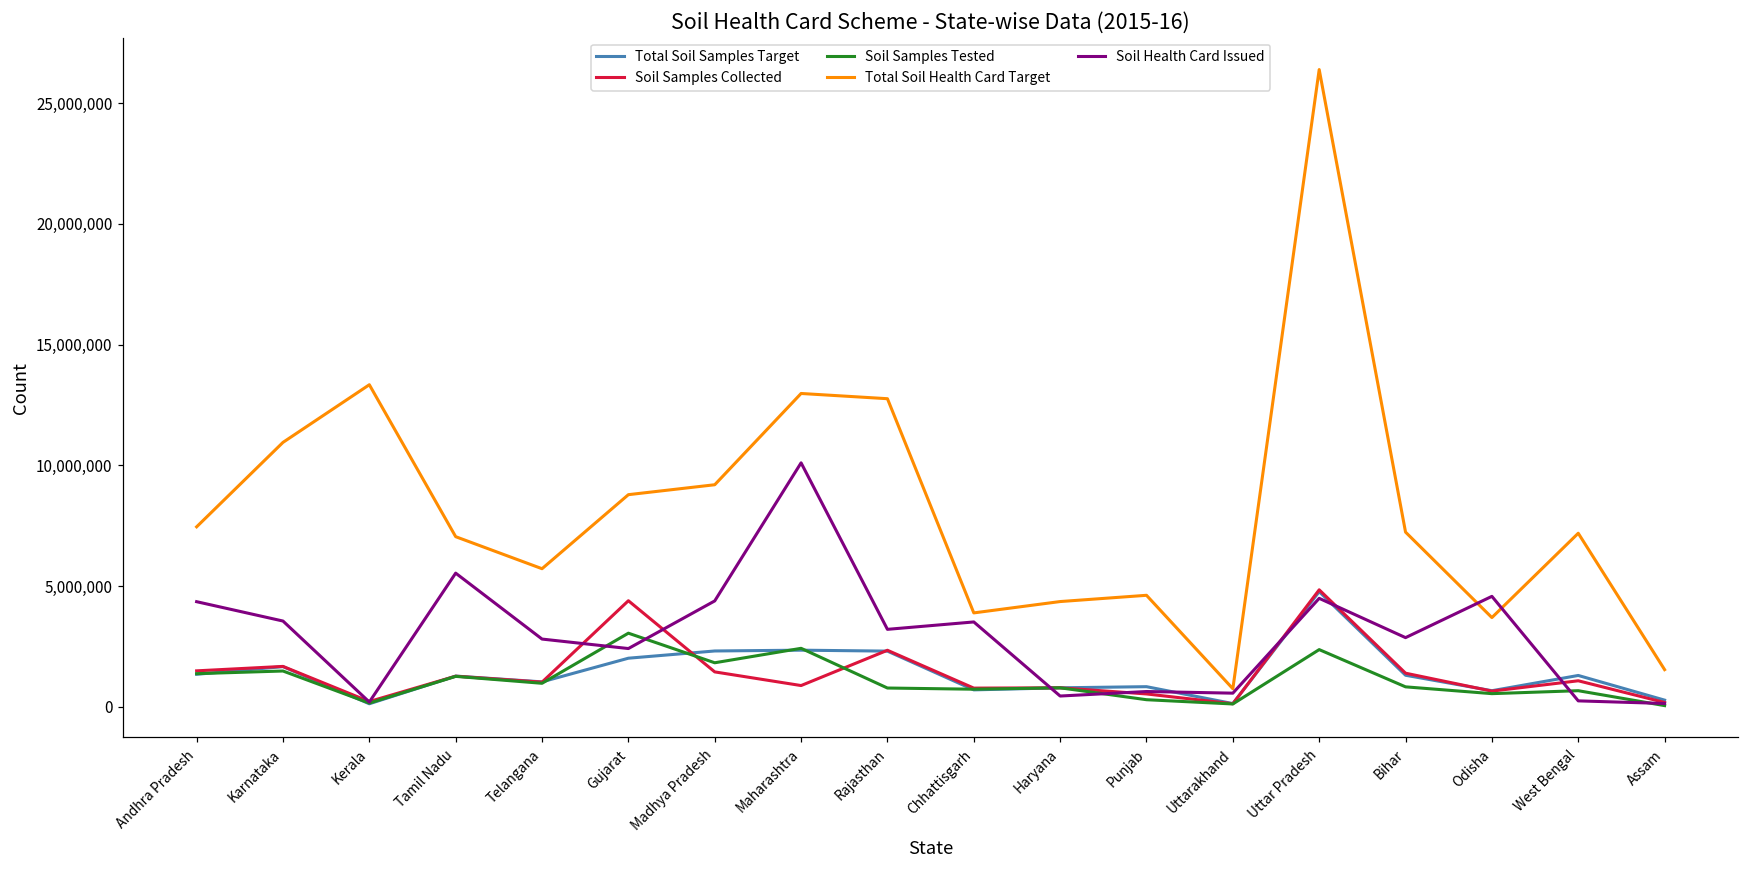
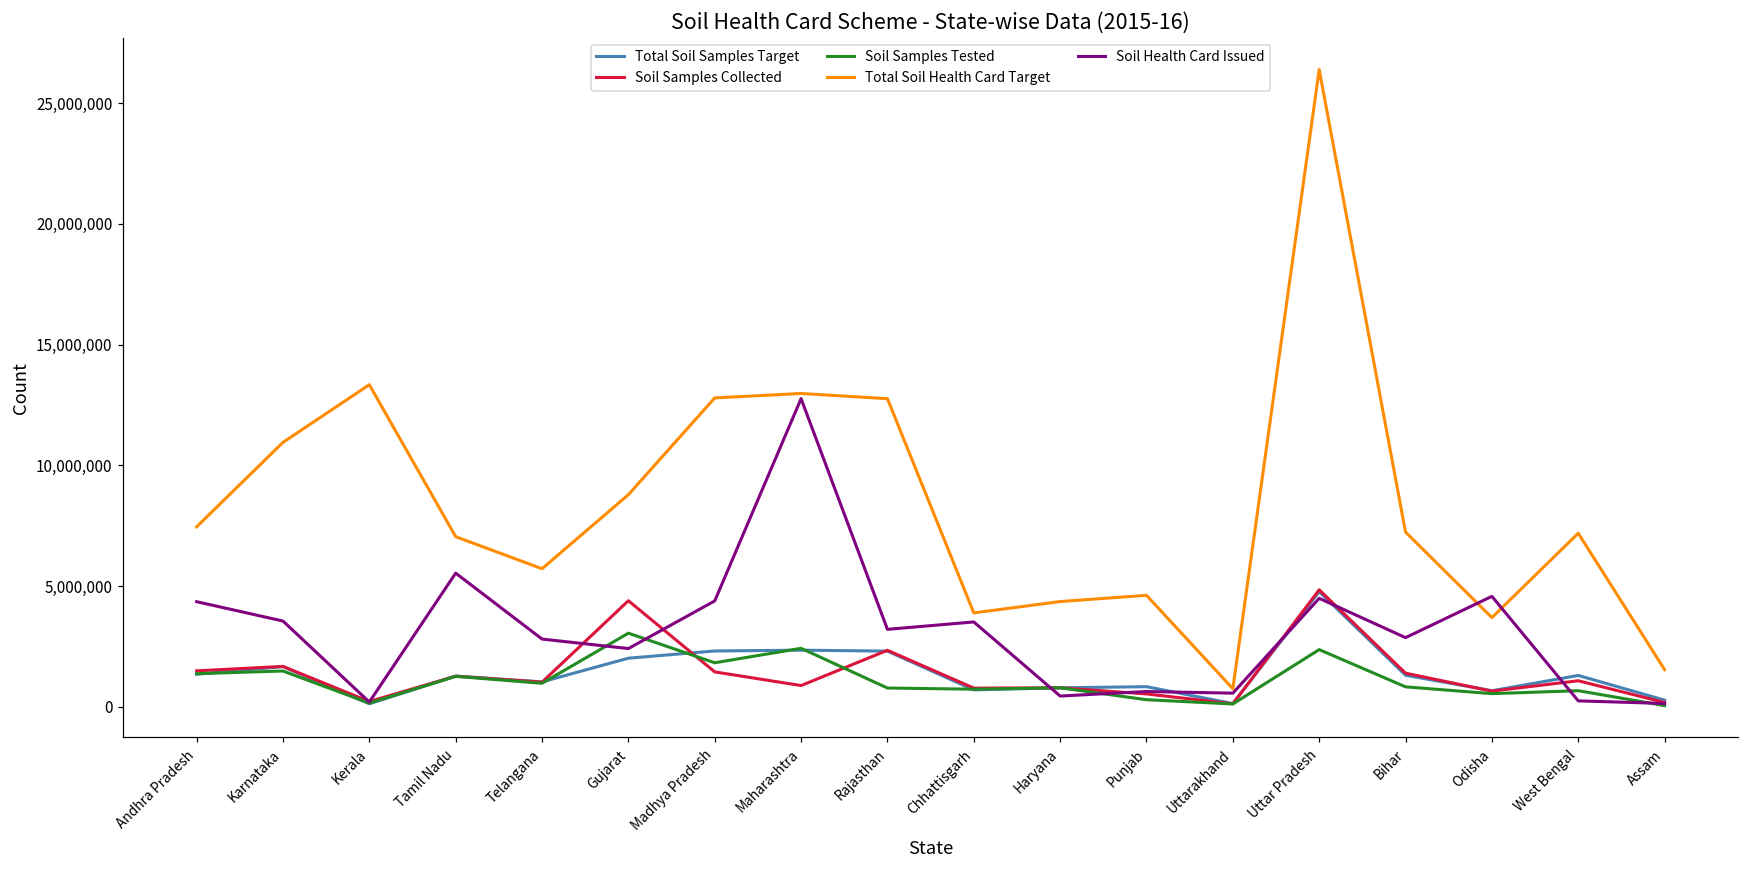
  {
    "Total Soil Samples Target": {
      "Gujarat": "2,000,000",
      "Madhya Pradesh": "2,300,000",
      "Punjab": "800,000",
      "West Bengal": "1,300,000"
    },
    "Soil Samples Collected": {
      "Gujarat": "4,400,000",
      "Madhya Pradesh": "1,400,000",
      "Maharashtra": "900,000",
      "West Bengal": "1,100,000"
    },
    "Soil Samples Tested": {
      "Karnataka": "1,500,000",
      "Gujarat": "3,100,000",
      "Madhya Pradesh": "1,800,000",
      "Rajasthan": "800,000",
      "Punjab": "300,000",
      "Uttar Pradesh": "2,400,000",
      "Bihar": "800,000",
      "West Bengal": "700,000"
    },
    "Total Soil Health Card Target": {
      "Andhra Pradesh": "7,500,000",
      "Karnataka": "11,000,000",
      "Kerala": "13,300,000",
      "Tamil Nadu": "7,000,000",
      "Telangana": "5,700,000",
      "Gujarat": "8,800,000",
-     "Madhya Pradesh": "9,200,000",
+     "Madhya Pradesh": "12,800,000",
      "Maharashtra": "13,000,000",
      "Rajasthan": "12,800,000",
      "Chhattisgarh": "3,900,000",
      "Haryana": "4,400,000",
      "Punjab": "4,600,000",
      "Uttarakhand": "800,000",
      "Uttar Pradesh": "26,400,000",
      "Bihar": "7,200,000",
      "Odisha": "3,700,000",
      "West Bengal": "7,200,000",
      "Assam": "1,500,000"
    },
    "Soil Health Card Issued": {
      "Andhra Pradesh": "4,400,000",
      "Karnataka": "3,600,000",
      "Tamil Nadu": "5,500,000",
      "Telangana": "2,800,000",
      "Gujarat": "2,400,000",
      "Madhya Pradesh": "4,400,000",
-     "Maharashtra": "10,100,000",
+     "Maharashtra": "12,800,000",
      "Rajasthan": "3,200,000",
      "Chhattisgarh": "3,500,000",
      "Haryana": "400,000",
      "Uttarakhand": "600,000",
      "Uttar Pradesh": "4,500,000",
      "Bihar": "2,900,000",
      "Odisha": "4,600,000",
      "West Bengal": "200,000"
    }
  }
